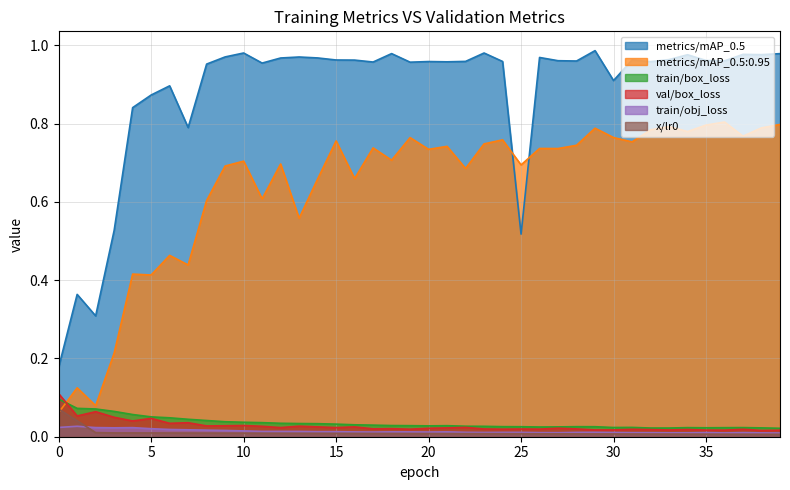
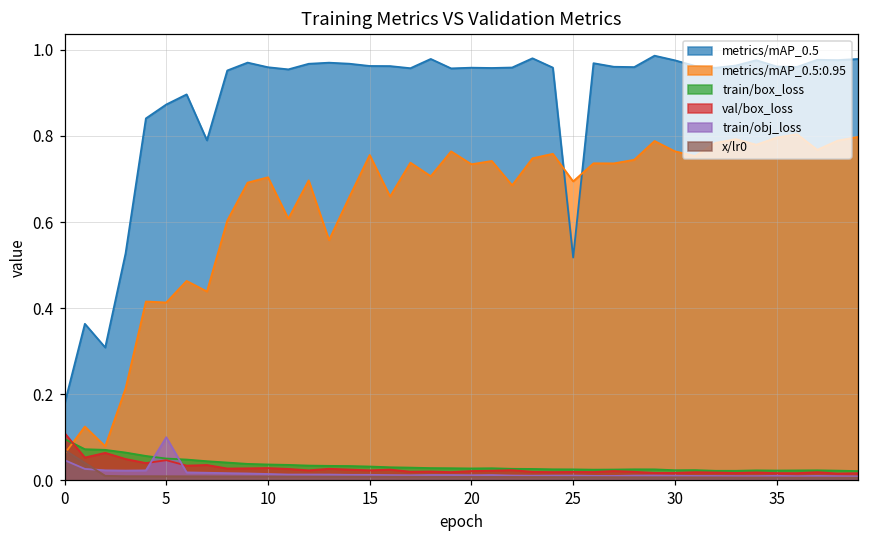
  {
    "metrics/mAP_0.5": {
      "0": 0.18,
      "5": 0.87,
-     "10": 0.98,
+     "10": 0.96,
      "15": 0.96,
      "20": 0.96,
      "25": 0.52,
-     "30": 0.91
+     "30": 0.98
    },
    "metrics/mAP_0.5:0.95": {
      "0": 0.06,
      "5": 0.41,
      "10": 0.70,
      "15": 0.76,
      "20": 0.73,
      "25": 0.69,
      "30": 0.76
    },
    "train/box_loss": {
      "0": 0.10,
      "10": 0.04,
      "15": 0.03
    },
    "val/box_loss": {
      "0": 0.11,
      "10": 0.03,
      "15": 0.02
    },
    "train/obj_loss": {
-     "0": 0.02,
-     "5": 0.02
+     "0": 0.05,
+     "5": 0.10
    },
    "x/lr0": {
      "0": 0.07,
      "5": 0.01
    }
  }
